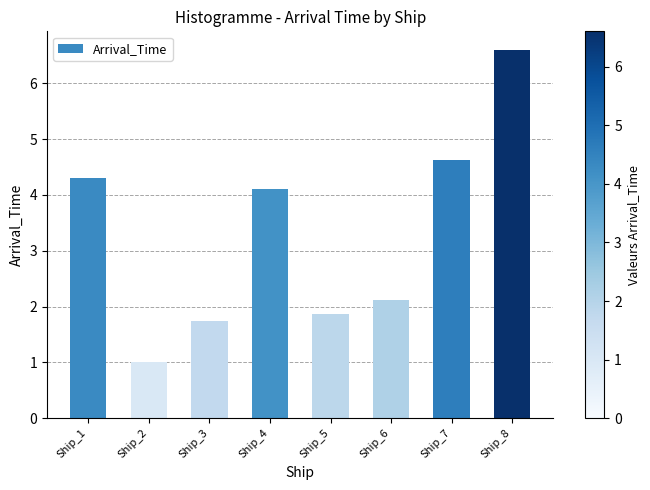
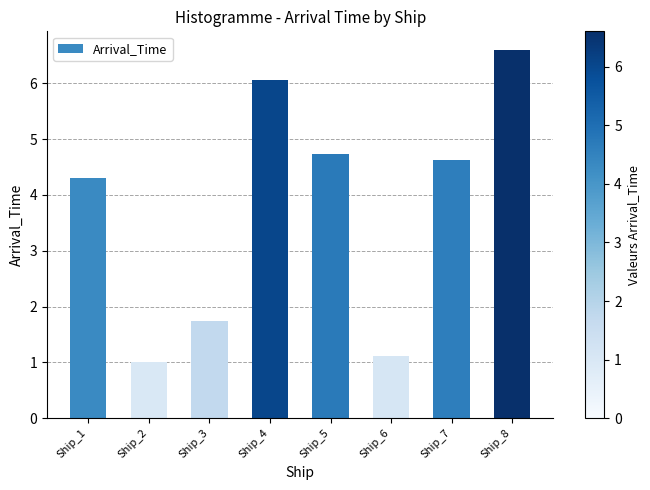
  {
    "Ship_1": 4.3,
    "Ship_2": 1.0,
    "Ship_3": 1.7,
-   "Ship_4": 4.1,
-   "Ship_5": 1.9,
-   "Ship_6": 2.1,
+   "Ship_4": 6.1,
+   "Ship_5": 4.7,
+   "Ship_6": 1.1,
    "Ship_7": 4.6,
    "Ship_8": 6.6
  }
